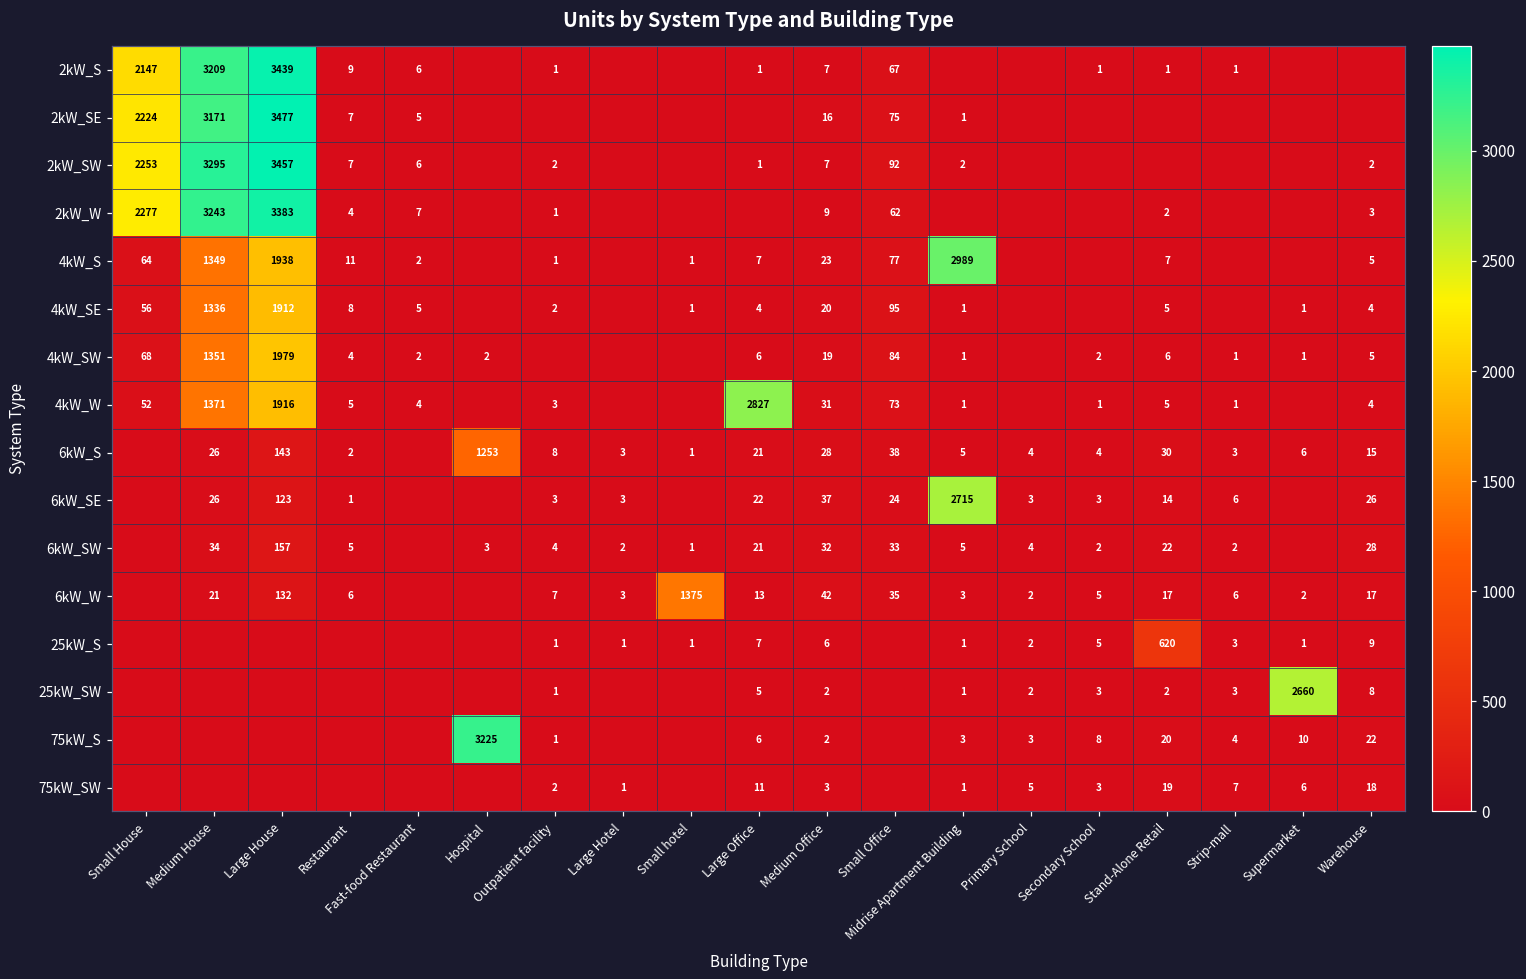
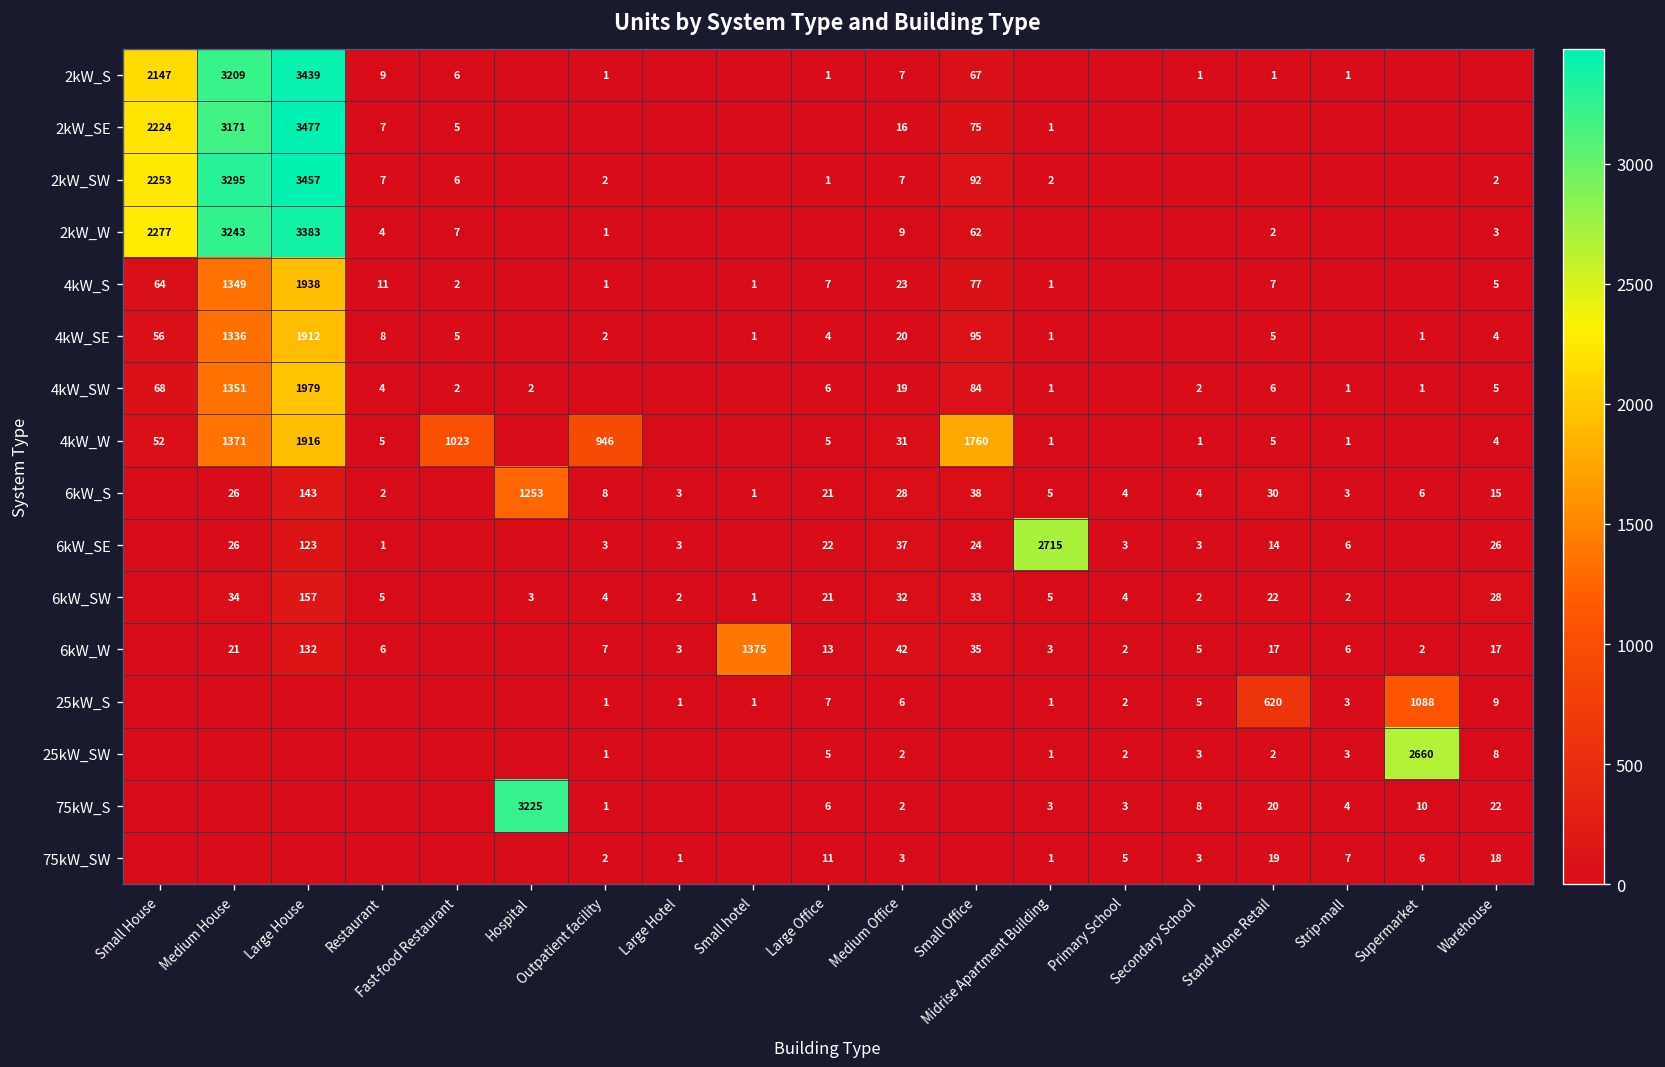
  {
    "4kW_S": {
      "Small House": 64,
      "Medium House": 1349,
      "Large House": 1938,
      "Restaurant": 11,
      "Fast-food Restaurant": 2,
      "Outpatient facility": 1,
      "Small hotel": 1,
      "Large Office": 7,
      "Medium Office": 23,
      "Small Office": 77,
-     "Midrise Apartment Building": 2989,
+     "Midrise Apartment Building": 1,
      "Stand-Alone Retail": 7,
      "Warehouse": 5
    },
    "4kW_W": {
      "Small House": 52,
      "Medium House": 1371,
      "Large House": 1916,
      "Restaurant": 5,
-     "Fast-food Restaurant": 4,
-     "Outpatient facility": 3,
-     "Large Office": 2827,
+     "Fast-food Restaurant": 1023,
+     "Outpatient facility": 946,
+     "Large Office": 5,
      "Medium Office": 31,
-     "Small Office": 73,
+     "Small Office": 1760,
      "Midrise Apartment Building": 1,
      "Secondary School": 1,
      "Stand-Alone Retail": 5,
      "Strip-mall": 1,
      "Warehouse": 4
    },
    "25kW_S": {
      "Outpatient facility": 1,
      "Large Hotel": 1,
      "Small hotel": 1,
      "Large Office": 7,
      "Medium Office": 6,
      "Midrise Apartment Building": 1,
      "Primary School": 2,
      "Secondary School": 5,
      "Stand-Alone Retail": 620,
      "Strip-mall": 3,
-     "Supermarket": 1,
+     "Supermarket": 1088,
      "Warehouse": 9
    }
  }
